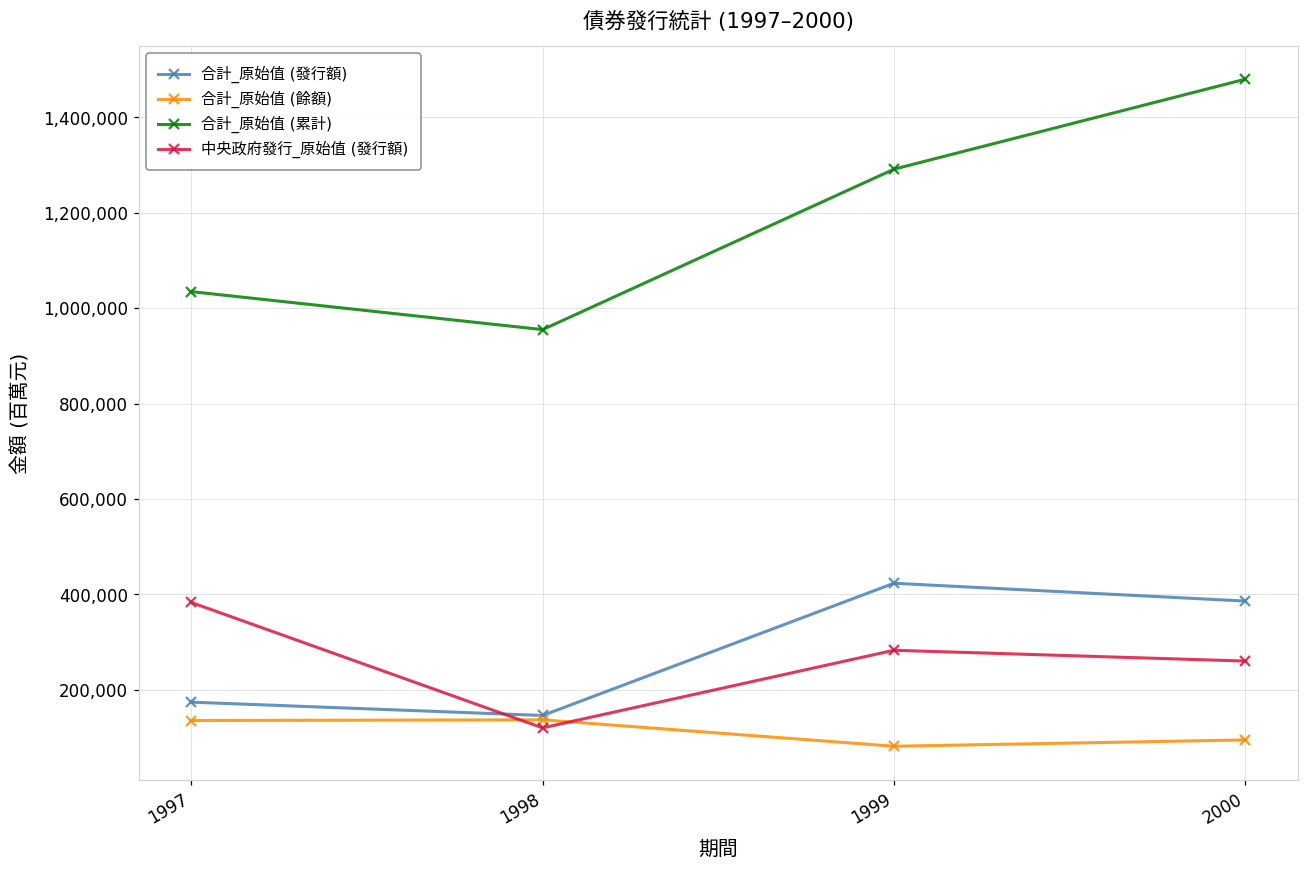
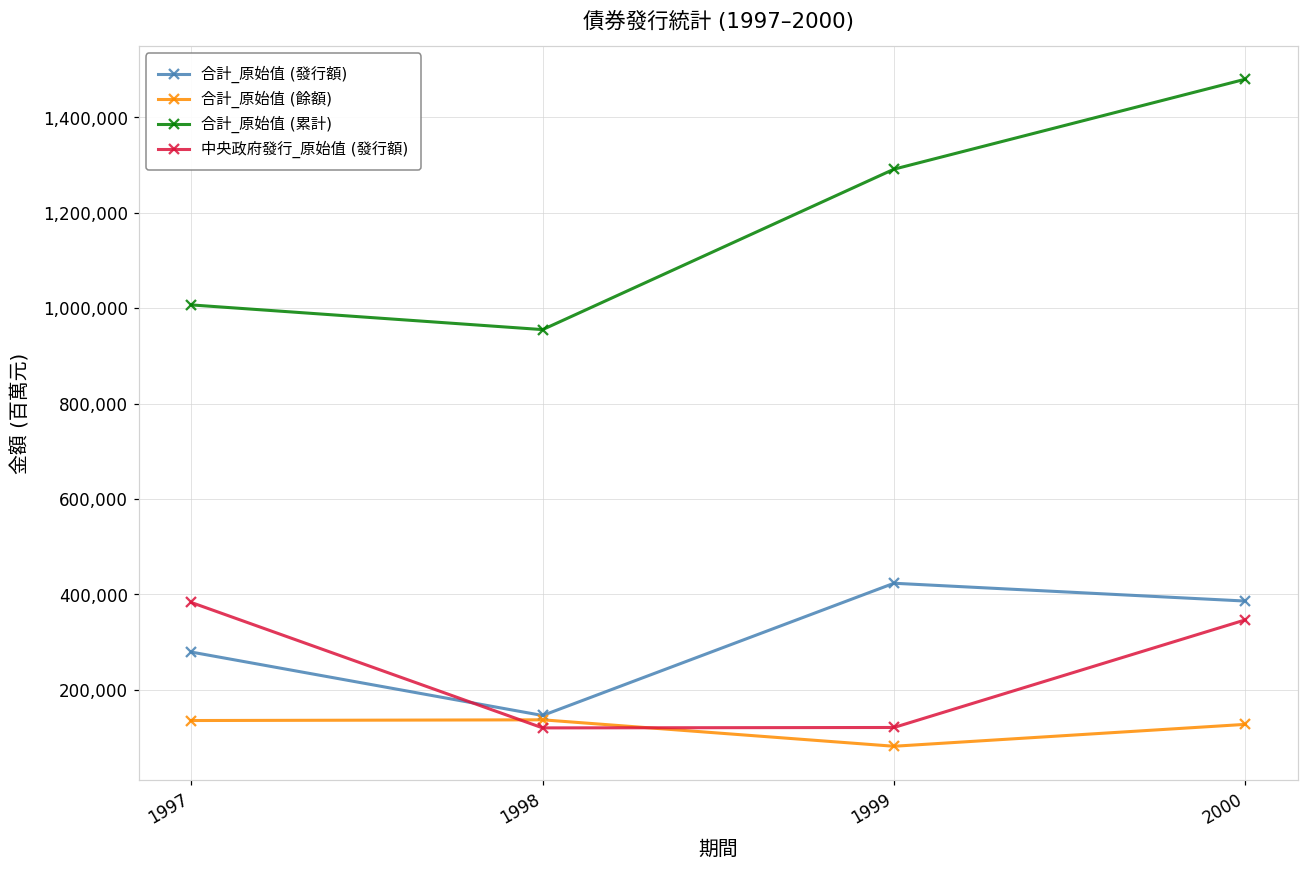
  {
    "合計_原始值 (發行額)": {
-     "1997": "170,000",
+     "1997": "280,000",
      "1998": "150,000",
      "1999": "420,000",
      "2000": "390,000"
    },
    "合計_原始值 (餘額)": {
      "1997": "140,000",
      "1998": "140,000",
      "1999": "80,000",
-     "2000": "90,000"
+     "2000": "130,000"
    },
    "合計_原始值 (累計)": {
-     "1997": "1,030,000",
+     "1997": "1,010,000",
      "1998": "960,000",
      "1999": "1,290,000",
      "2000": "1,480,000"
    },
    "中央政府發行_原始值 (發行額)": {
      "1997": "380,000",
      "1998": "120,000",
-     "1999": "280,000",
-     "2000": "260,000"
+     "1999": "120,000",
+     "2000": "350,000"
    }
  }
